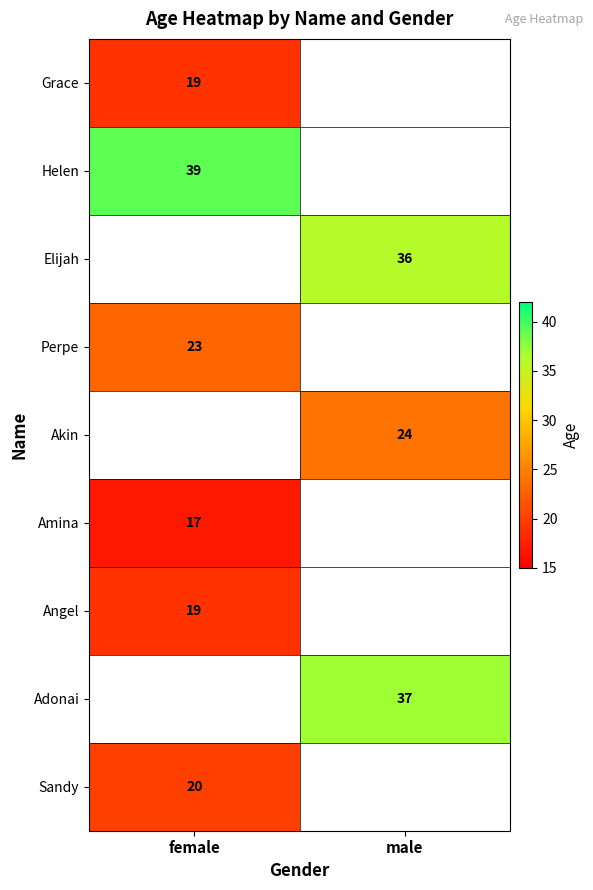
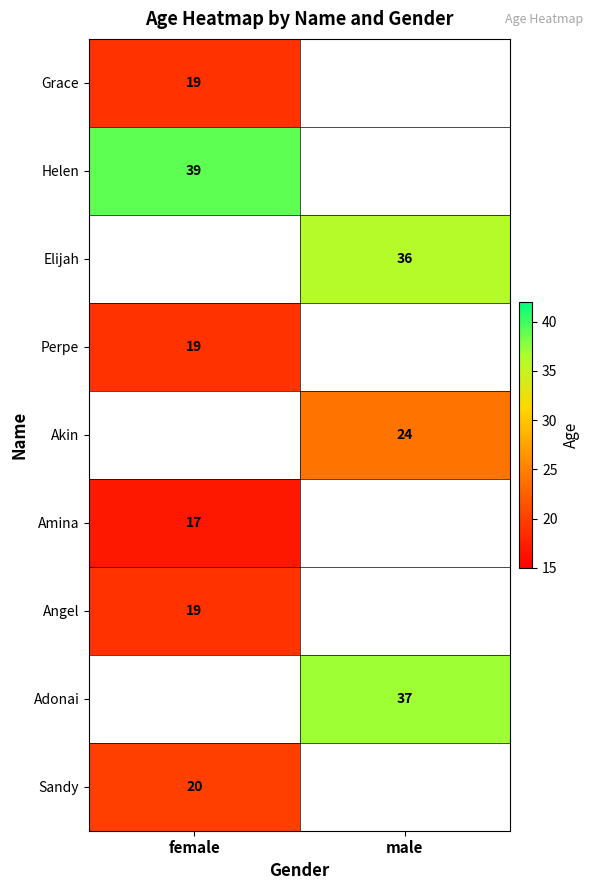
  {
    "Grace": {
      "female": 19
    },
    "Helen": {
      "female": 39
    },
    "Elijah": {
      "male": 36
    },
    "Perpe": {
-     "female": 23
+     "female": 19
    },
    "Akin": {
      "male": 24
    },
    "Amina": {
      "female": 17
    },
    "Angel": {
      "female": 19
    },
    "Adonai": {
      "male": 37
    },
    "Sandy": {
      "female": 20
    }
  }
